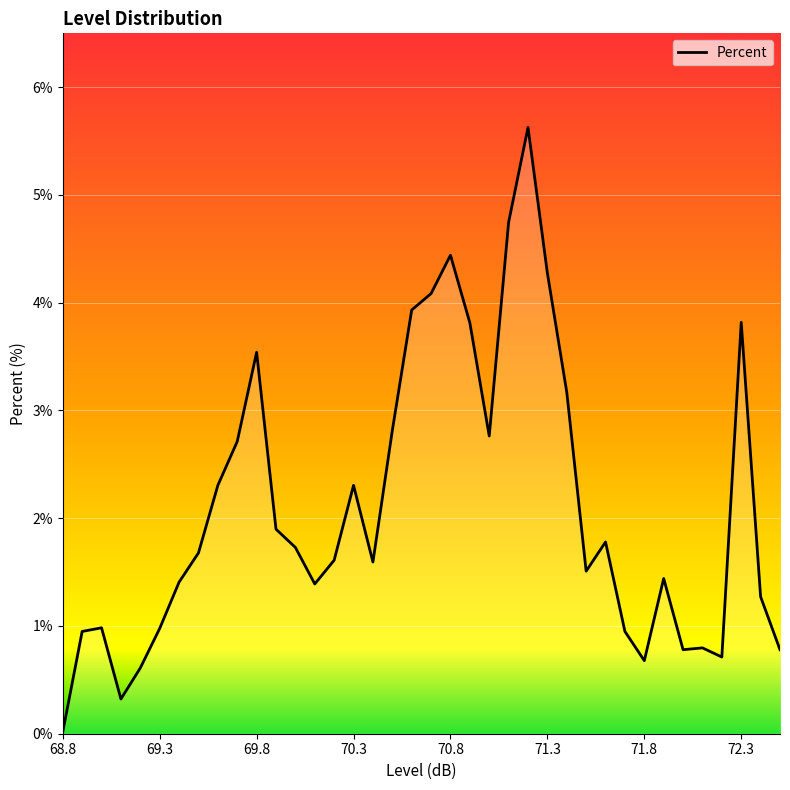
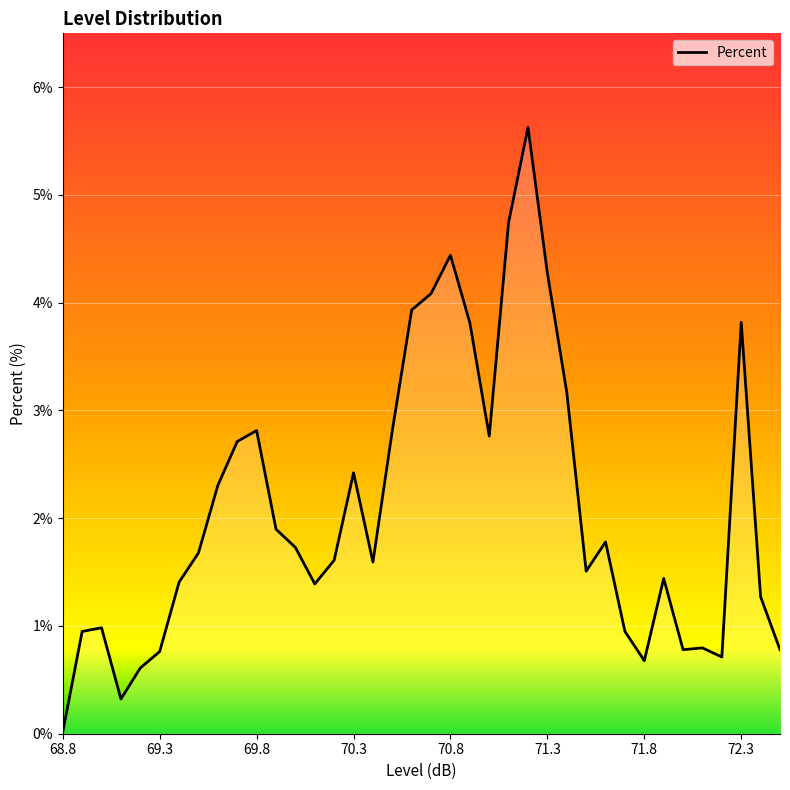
  {
    "68.8": "0.02%",
-   "69.3": "0.98%",
-   "69.8": "3.54%",
-   "70.3": "2.31%",
+   "69.3": "0.76%",
+   "69.8": "2.81%",
+   "70.3": "2.42%",
    "70.8": "4.44%",
    "71.3": "4.27%",
    "71.8": "0.68%",
    "72.3": "3.82%"
  }
